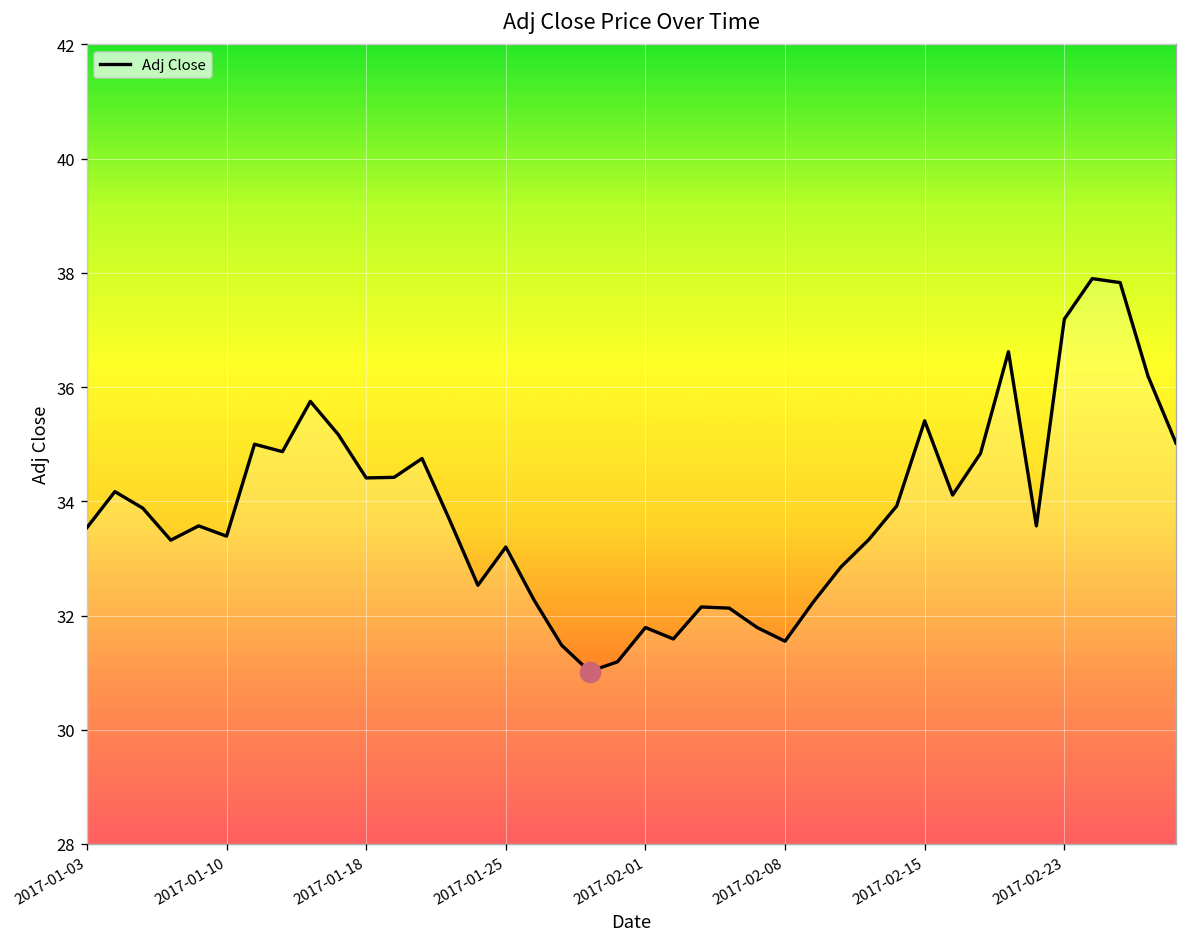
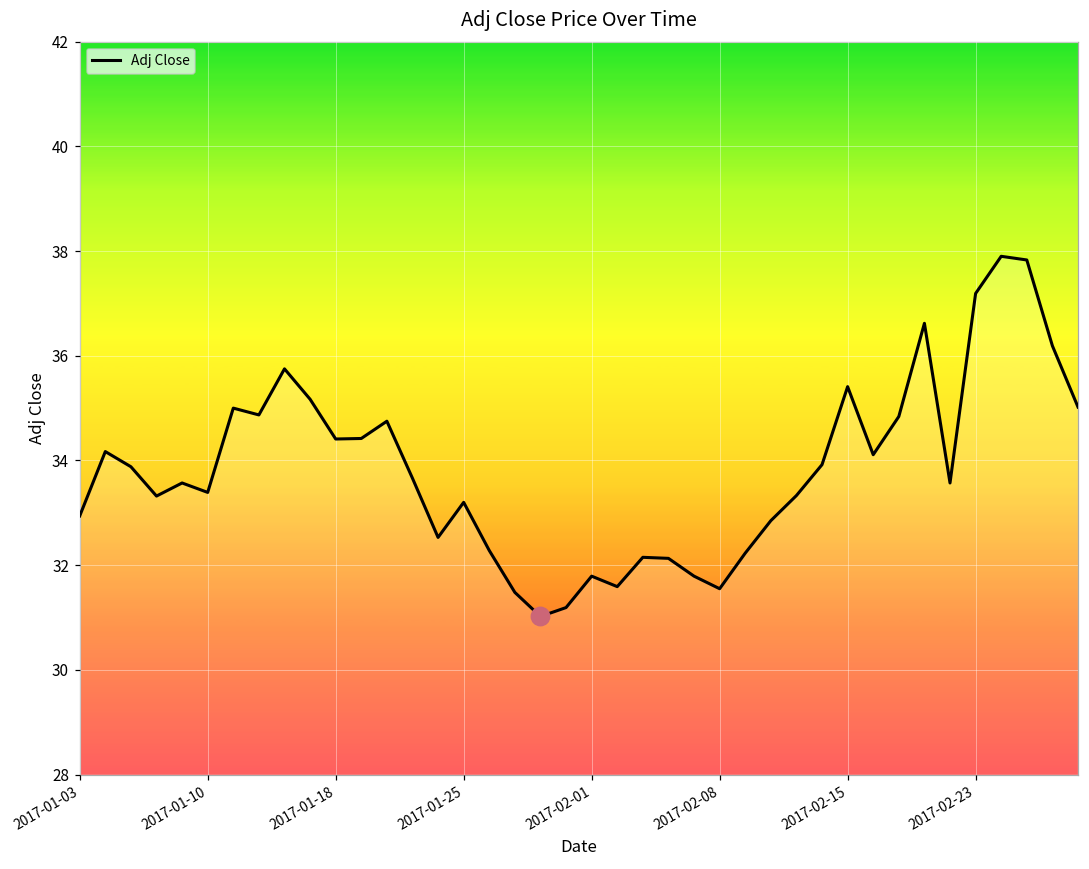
  {
    "Adj Close": {
-     "2017-01-03": 33.5,
+     "2017-01-03": 32.9,
      "2017-01-10": 33.4,
      "2017-01-18": 34.4,
      "2017-01-25": 33.2,
      "2017-02-01": 31.8,
      "2017-02-08": 31.6,
      "2017-02-15": 35.4,
      "2017-02-23": 37.2
    }
  }
